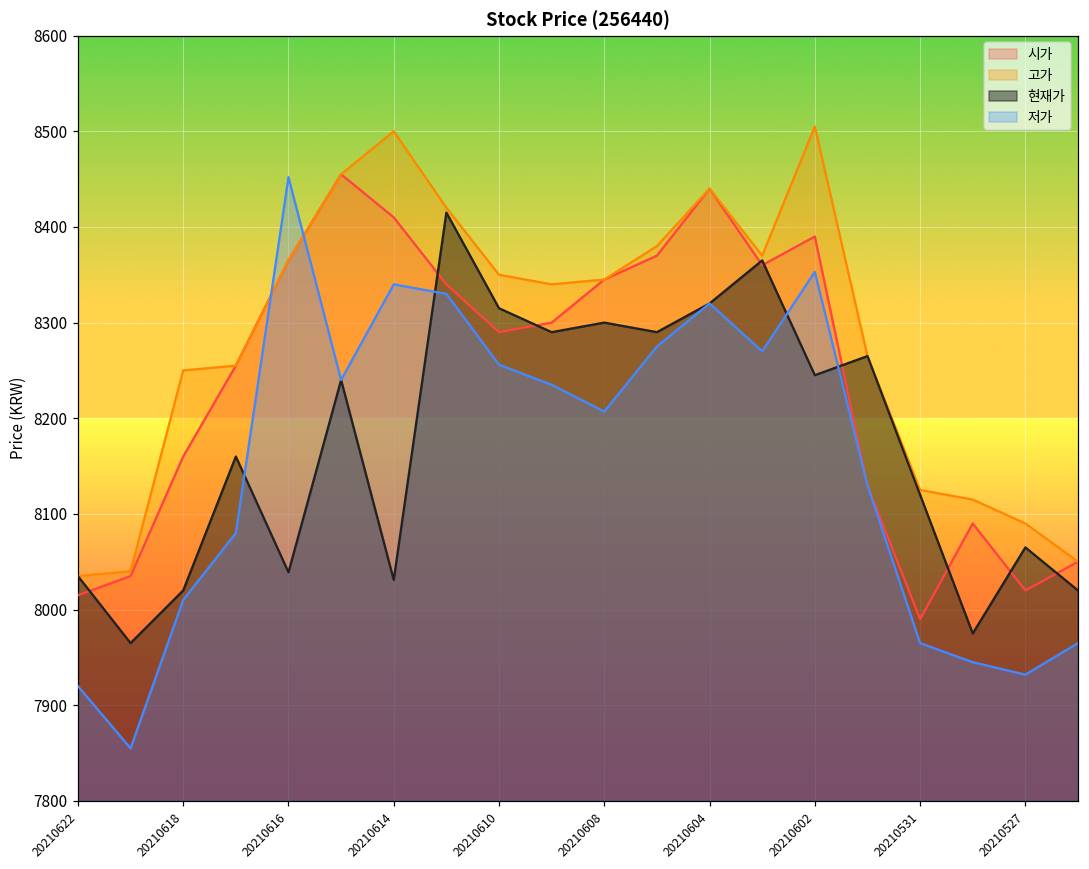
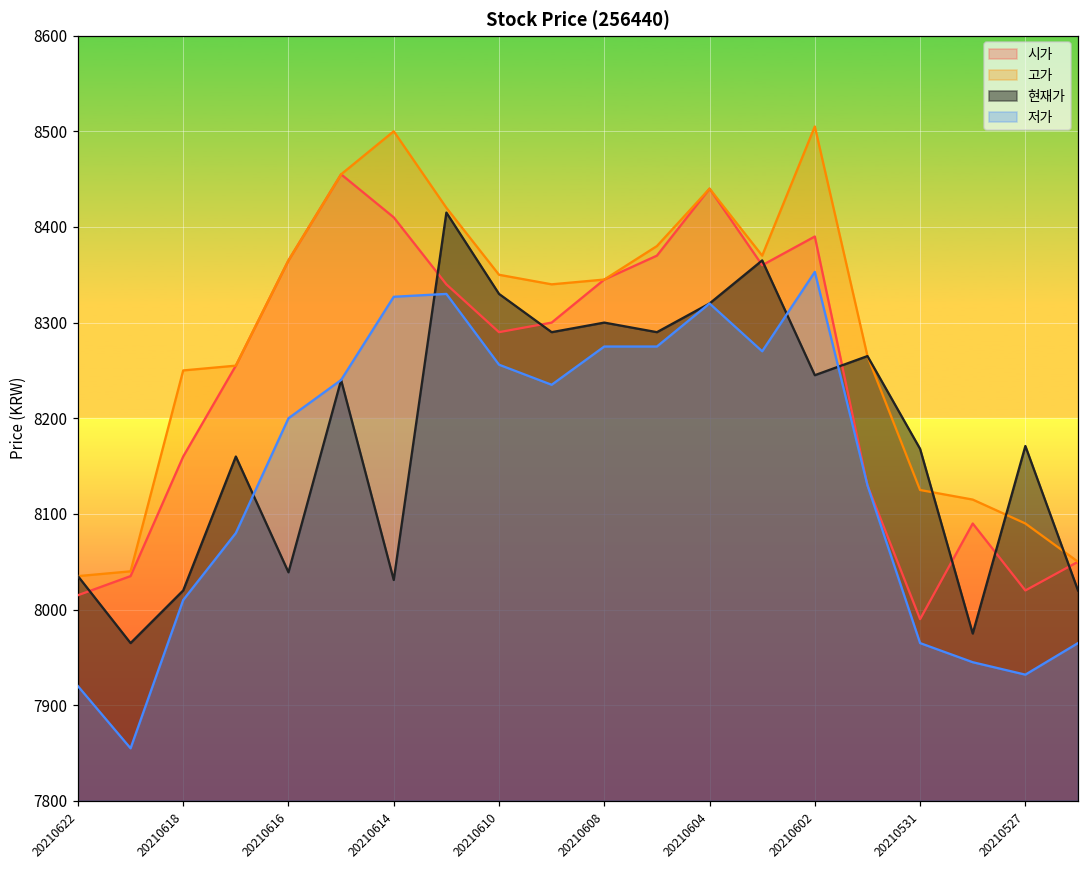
  {
    "현재가": {
      "20210618": 8020,
      "20210616": 8040,
      "20210614": 8030,
-     "20210610": 8320,
+     "20210610": 8330,
      "20210608": 8300,
      "20210602": 8250,
-     "20210531": 8120,
-     "20210527": 8070
+     "20210531": 8170,
+     "20210527": 8170
    },
    "저가": {
      "20210622": 7920,
      "20210618": 8010,
-     "20210616": 8450,
-     "20210614": 8340,
+     "20210616": 8200,
+     "20210614": 8330,
      "20210610": 8260,
-     "20210608": 8210,
+     "20210608": 8280,
      "20210602": 8350,
      "20210531": 7970,
      "20210527": 7930
    }
  }
